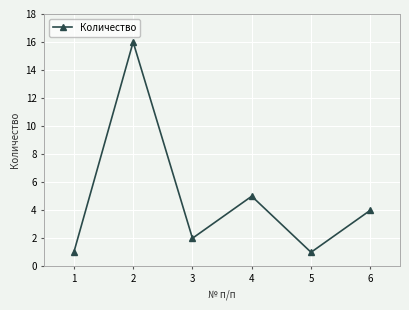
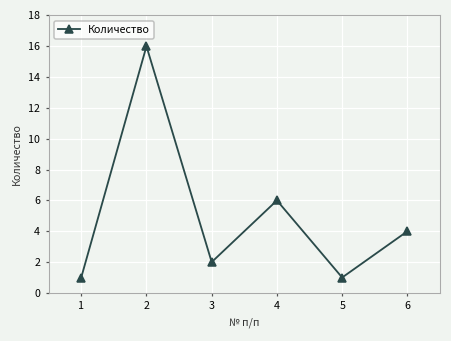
  {
    "1": 1,
    "2": 16,
    "3": 2,
-   "4": 5,
+   "4": 6,
    "5": 1,
    "6": 4
  }
